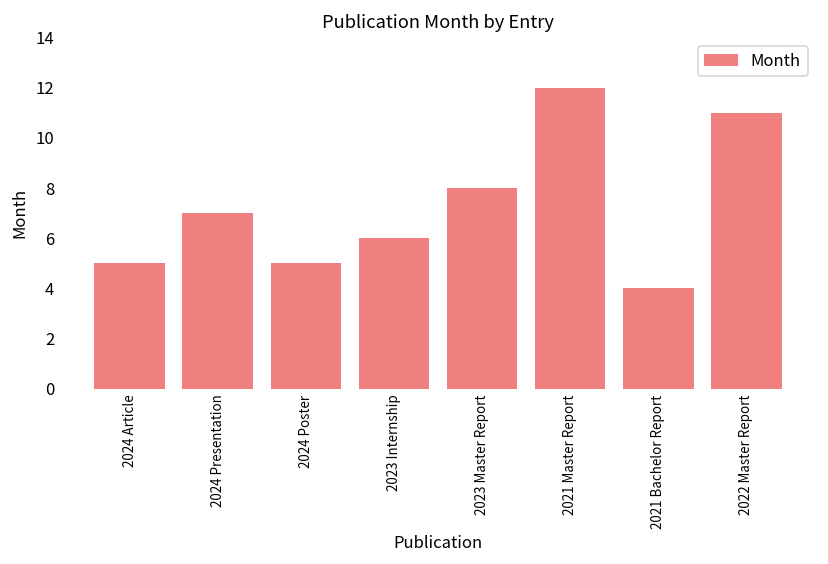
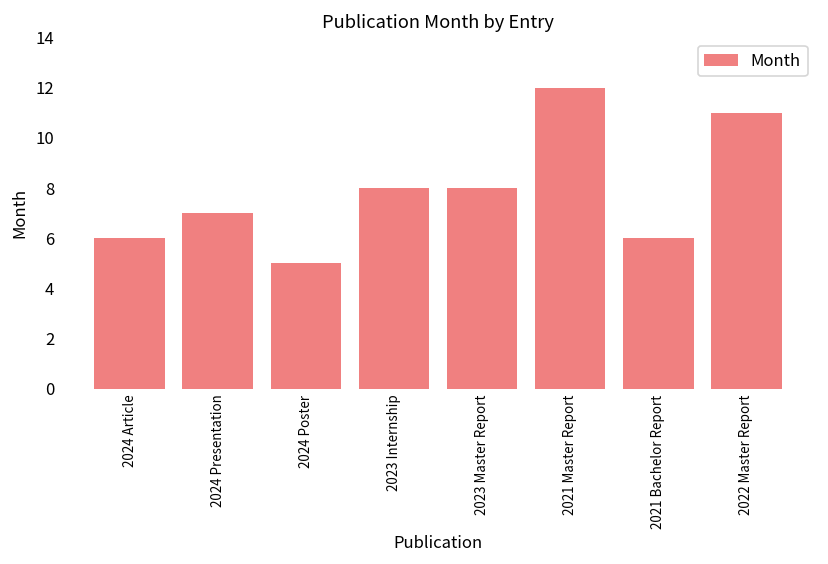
  {
-   "2024 Article": 5,
+   "2024 Article": 6,
    "2024 Presentation": 7,
    "2024 Poster": 5,
-   "2023 Internship": 6,
+   "2023 Internship": 8,
    "2023 Master Report": 8,
    "2021 Master Report": 12,
-   "2021 Bachelor Report": 4,
+   "2021 Bachelor Report": 6,
    "2022 Master Report": 11
  }
